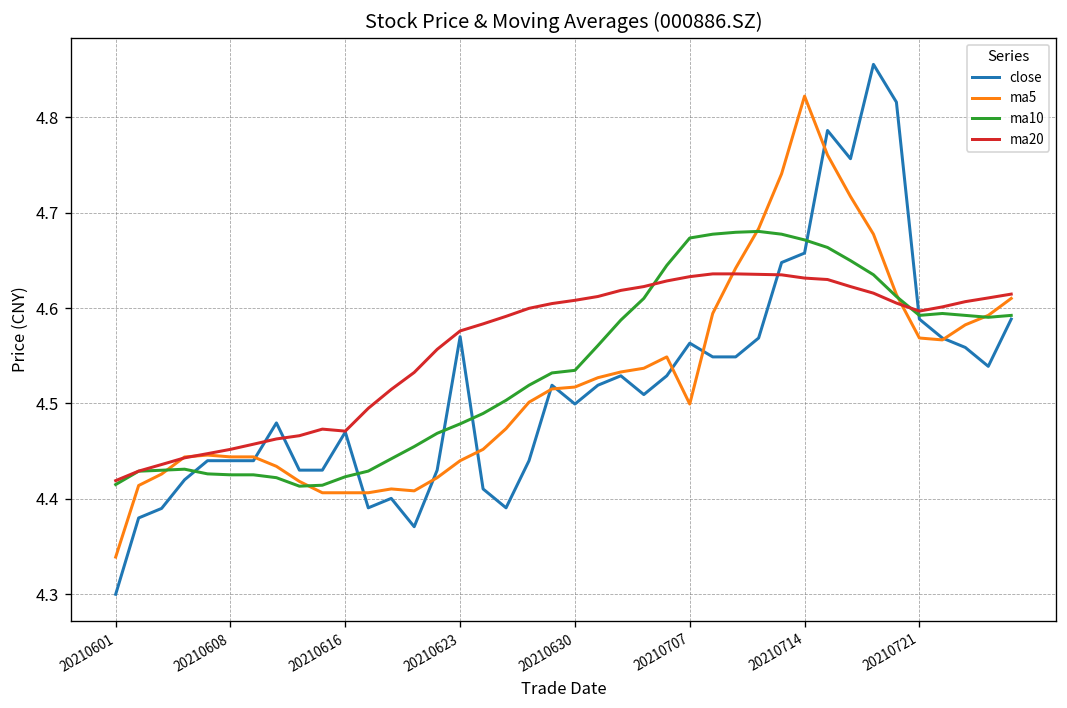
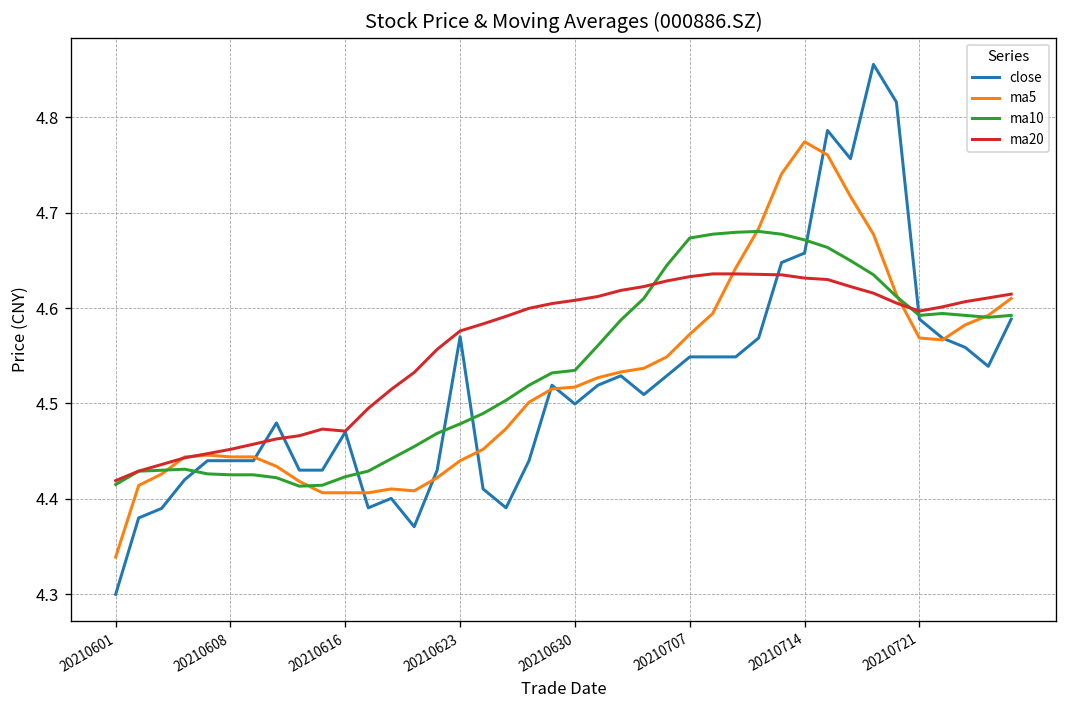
  {
    "close": {
      "20210601": 4.30,
      "20210608": 4.44,
      "20210623": 4.57,
      "20210630": 4.50,
-     "20210707": 4.56,
+     "20210707": 4.55,
      "20210714": 4.66,
      "20210721": 4.59
    },
    "ma5": {
      "20210601": 4.34,
      "20210608": 4.44,
      "20210616": 4.41,
      "20210623": 4.44,
      "20210630": 4.52,
-     "20210707": 4.50,
-     "20210714": 4.82,
+     "20210707": 4.57,
+     "20210714": 4.77,
      "20210721": 4.57
    },
    "ma10": {
      "20210601": 4.42,
      "20210608": 4.43,
      "20210616": 4.42,
      "20210623": 4.48,
      "20210630": 4.53,
      "20210707": 4.67,
      "20210714": 4.67,
      "20210721": 4.59
    },
    "ma20": {
      "20210601": 4.42,
      "20210608": 4.45,
      "20210623": 4.58,
      "20210630": 4.61,
      "20210707": 4.63,
      "20210714": 4.63,
      "20210721": 4.60
    }
  }
